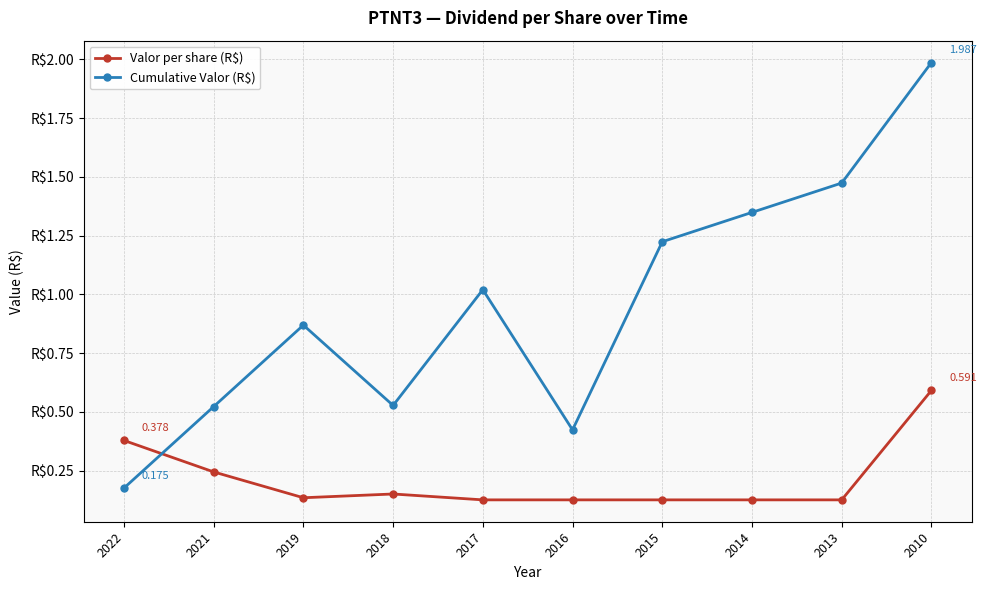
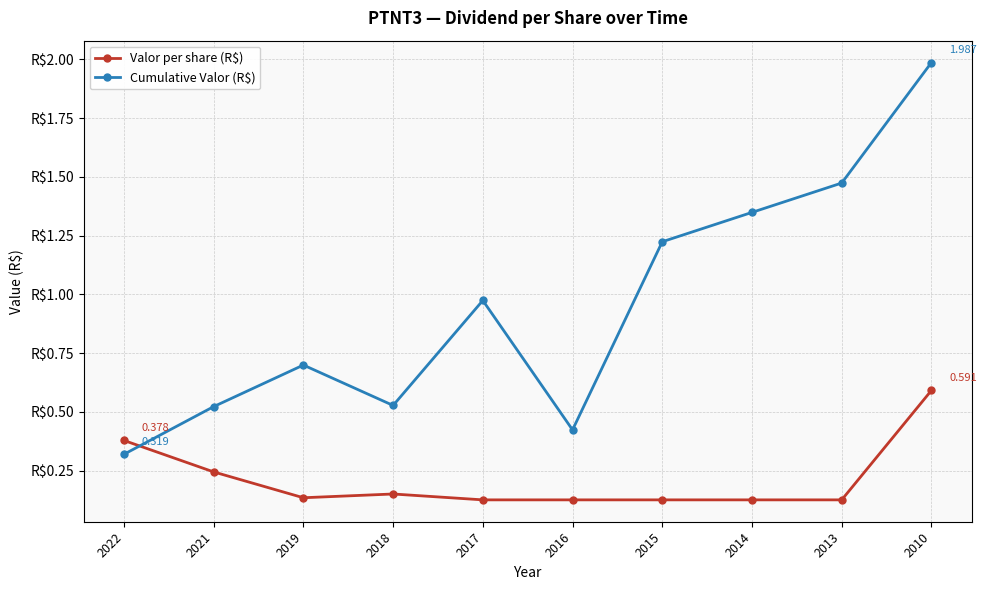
  {
    "Valor per share (R$)": {
      "2022": "0.378",
      "2010": "0.591"
    },
    "Cumulative Valor (R$)": {
-     "2022": "0.175",
-     "2019": "R$0.87",
-     "2017": "R$1.02",
+     "2022": "0.319",
+     "2019": "R$0.70",
+     "2017": "R$0.97",
      "2010": "1.987"
    }
  }
